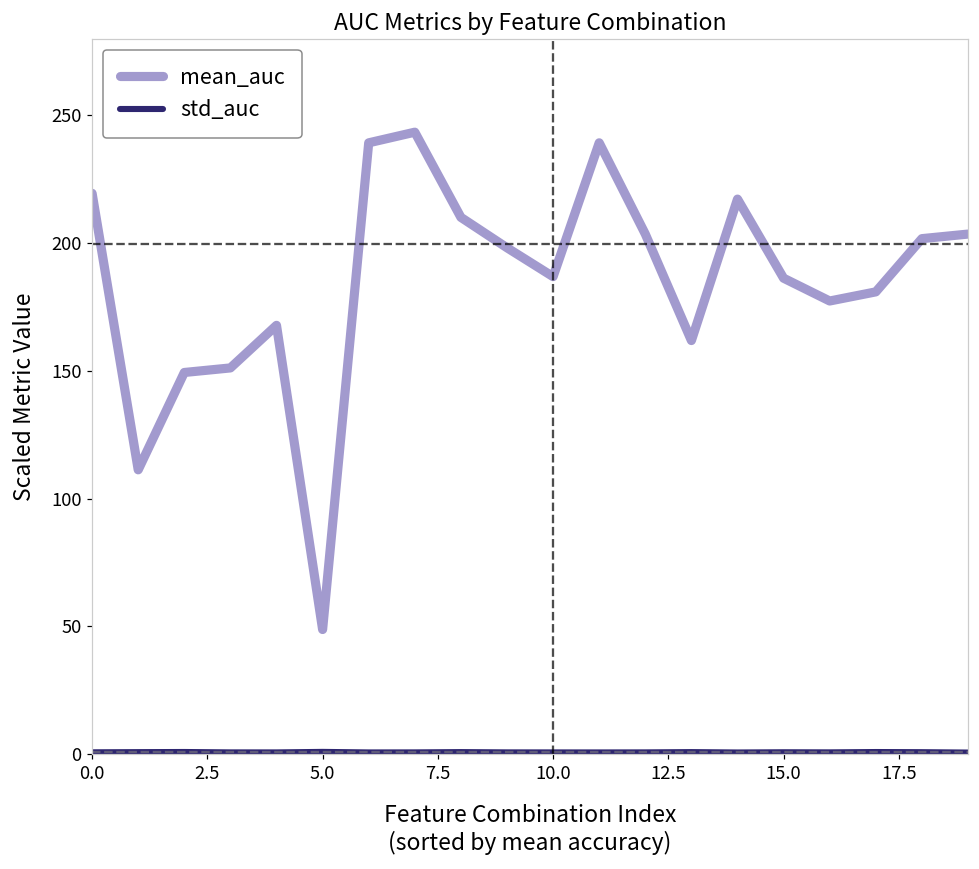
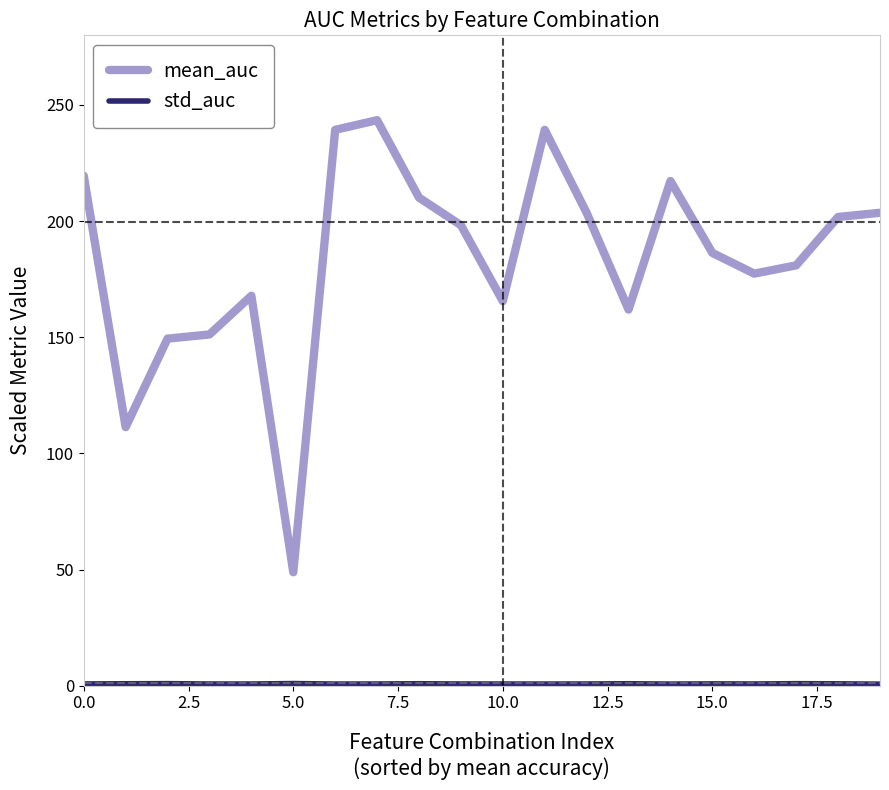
  {
    "mean_auc": {
      "0.0": 220,
      "5.0": 49,
-     "10.0": 187,
+     "10.0": 166,
      "15.0": 186
    },
    "std_auc": {
      "0.0": 1,
      "5.0": 1,
      "10.0": 1,
      "15.0": 1
    }
  }
